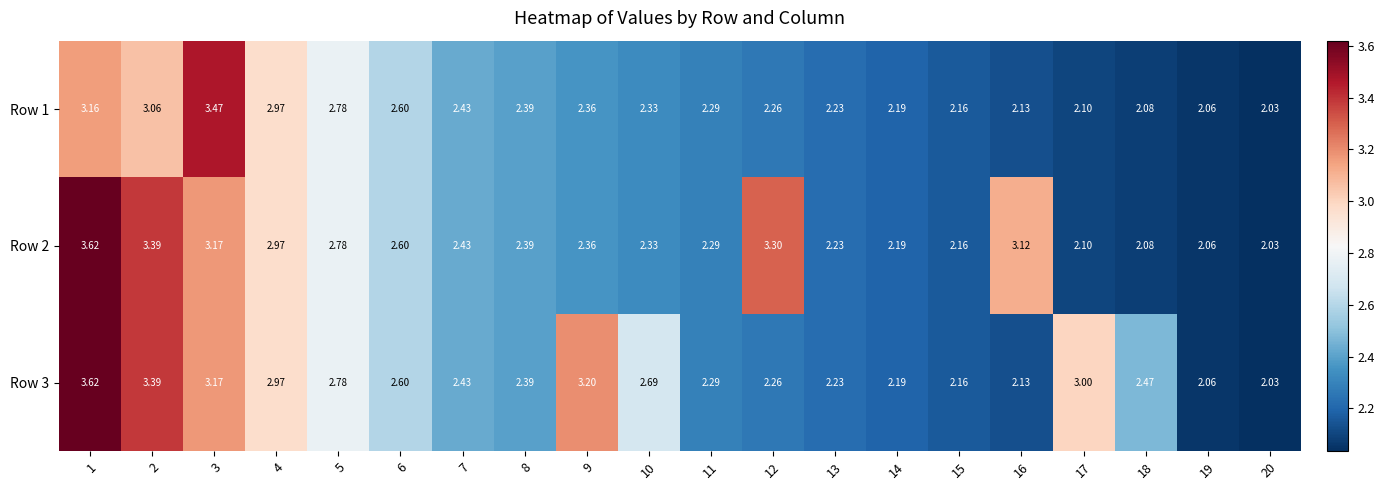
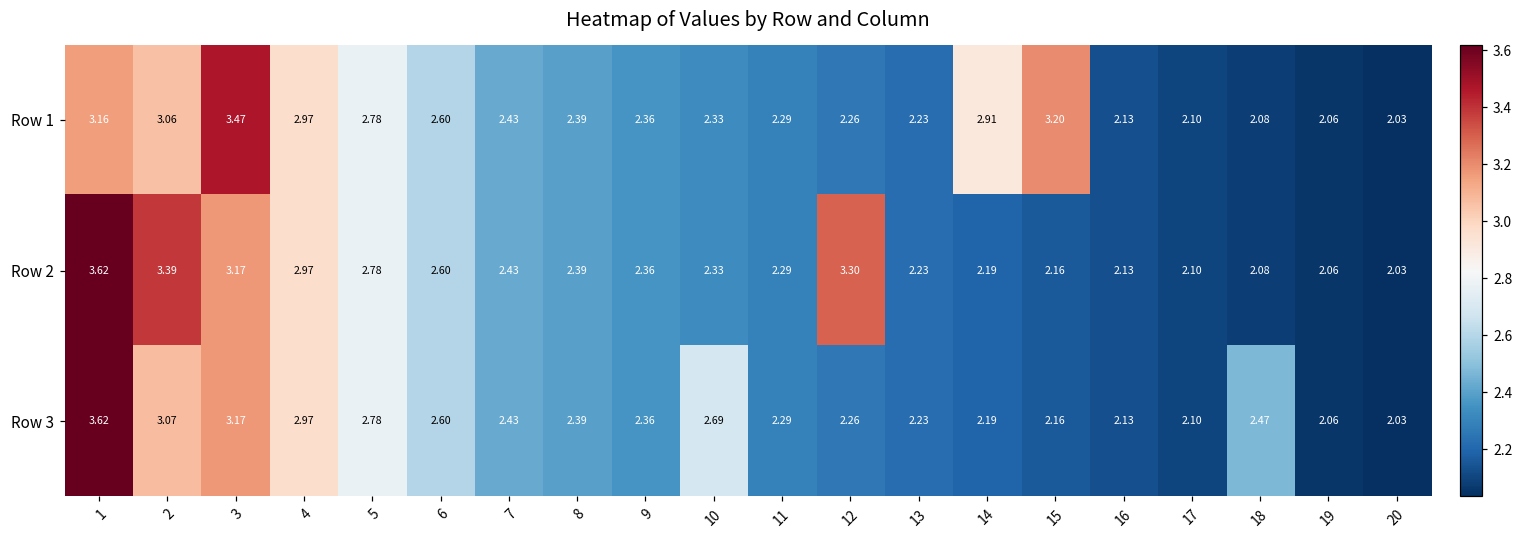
  {
    "Row 1": {
      "1": 3.16,
      "2": 3.06,
      "3": 3.47,
      "4": 2.97,
      "5": 2.78,
      "6": 2.60,
      "7": 2.43,
      "8": 2.39,
      "9": 2.36,
      "10": 2.33,
      "11": 2.29,
      "12": 2.26,
      "13": 2.23,
-     "14": 2.19,
-     "15": 2.16,
+     "14": 2.91,
+     "15": 3.20,
      "16": 2.13,
      "17": 2.10,
      "18": 2.08,
      "19": 2.06,
      "20": 2.03
    },
    "Row 2": {
      "1": 3.62,
      "2": 3.39,
      "3": 3.17,
      "4": 2.97,
      "5": 2.78,
      "6": 2.60,
      "7": 2.43,
      "8": 2.39,
      "9": 2.36,
      "10": 2.33,
      "11": 2.29,
      "12": 3.30,
      "13": 2.23,
      "14": 2.19,
      "15": 2.16,
-     "16": 3.12,
+     "16": 2.13,
      "17": 2.10,
      "18": 2.08,
      "19": 2.06,
      "20": 2.03
    },
    "Row 3": {
      "1": 3.62,
-     "2": 3.39,
+     "2": 3.07,
      "3": 3.17,
      "4": 2.97,
      "5": 2.78,
      "6": 2.60,
      "7": 2.43,
      "8": 2.39,
-     "9": 3.20,
+     "9": 2.36,
      "10": 2.69,
      "11": 2.29,
      "12": 2.26,
      "13": 2.23,
      "14": 2.19,
      "15": 2.16,
      "16": 2.13,
-     "17": 3.00,
+     "17": 2.10,
      "18": 2.47,
      "19": 2.06,
      "20": 2.03
    }
  }
